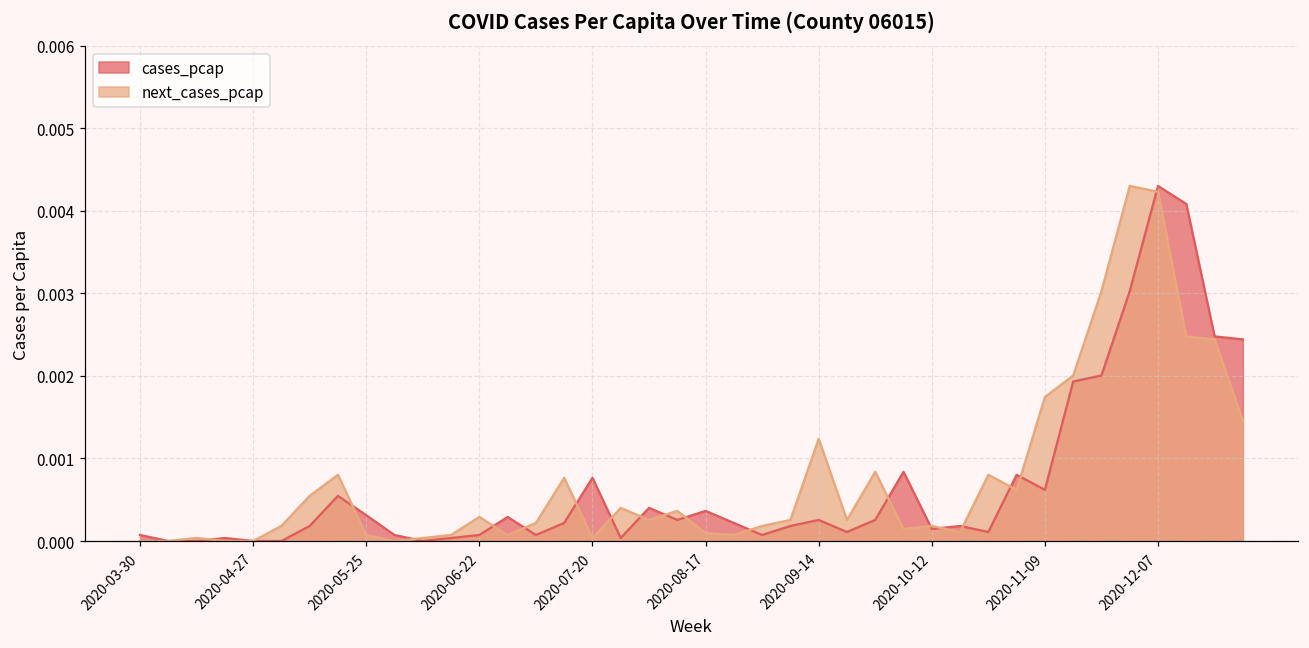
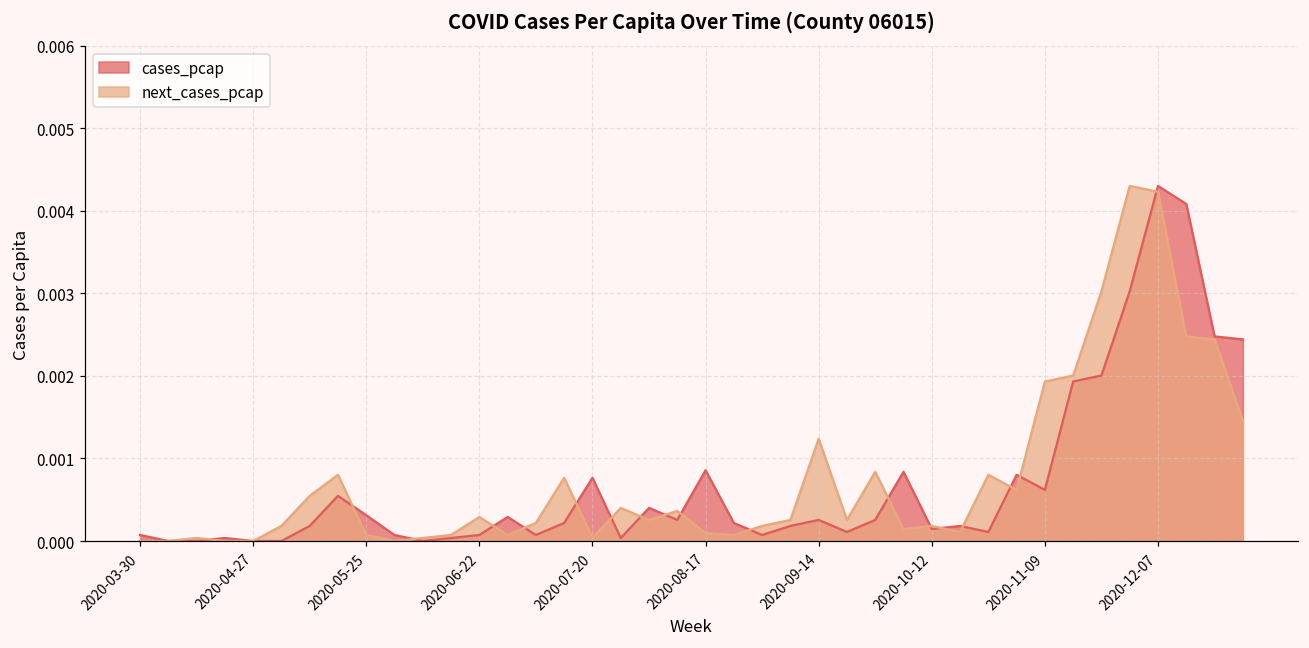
  {
    "cases_pcap": {
      "2020-03-30": 0.0001,
      "2020-05-25": 0.0003,
      "2020-06-22": 0.0001,
      "2020-07-20": 0.0008,
-     "2020-08-17": 0.0004,
+     "2020-08-17": 0.0009,
      "2020-09-14": 0.0003,
      "2020-10-12": 0.0001,
      "2020-11-09": 0.0006,
      "2020-12-07": 0.0043
    },
    "next_cases_pcap": {
      "2020-03-30": 0.0000,
      "2020-05-25": 0.0001,
      "2020-06-22": 0.0003,
      "2020-07-20": 0.0000,
      "2020-08-17": 0.0001,
      "2020-09-14": 0.0012,
      "2020-10-12": 0.0002,
-     "2020-11-09": 0.0017,
+     "2020-11-09": 0.0019,
      "2020-12-07": 0.0042
    }
  }
